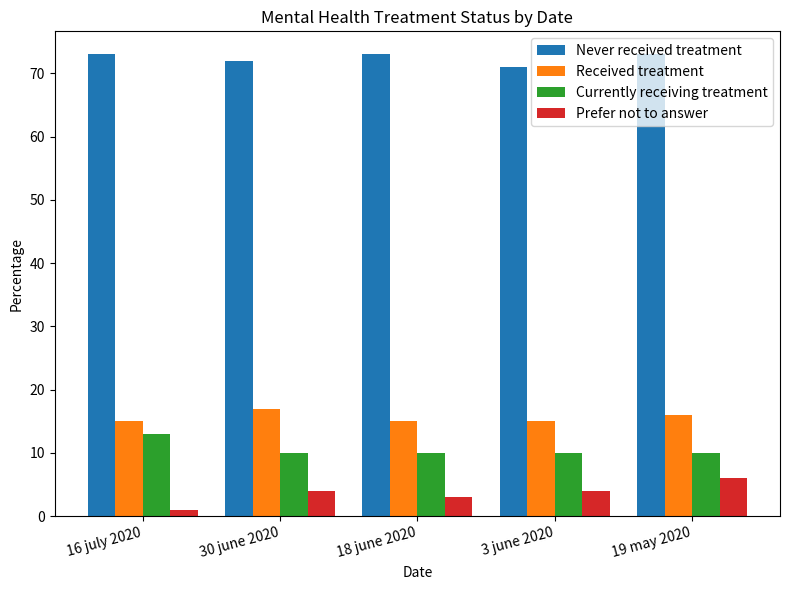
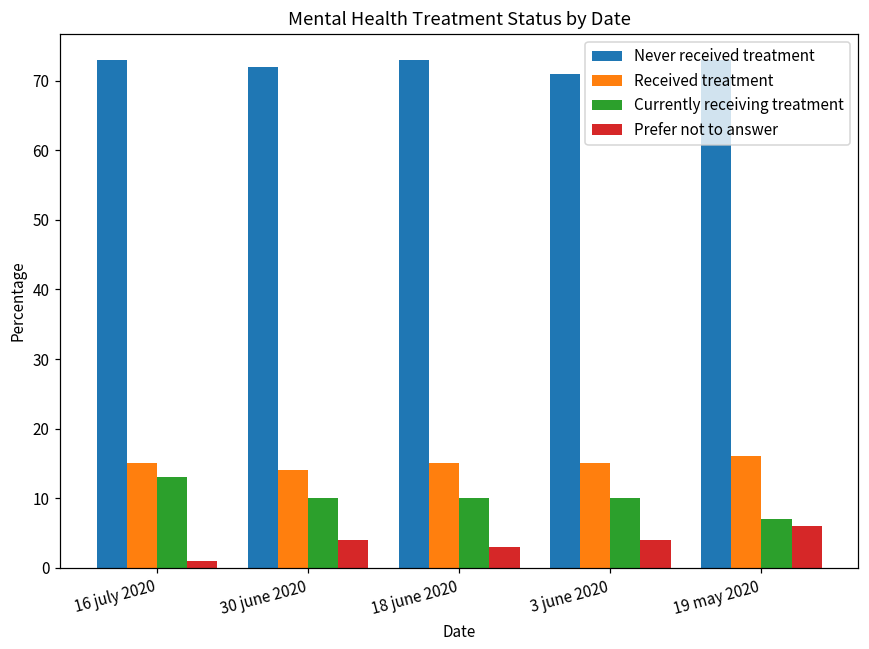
  {
    "Never received treatment": {
      "16 july 2020": 73,
      "30 june 2020": 72,
      "18 june 2020": 73,
      "3 june 2020": 71
    },
    "Received treatment": {
      "16 july 2020": 15,
-     "30 june 2020": 17,
+     "30 june 2020": 14,
      "18 june 2020": 15,
      "3 june 2020": 15,
      "19 may 2020": 16
    },
    "Currently receiving treatment": {
      "16 july 2020": 13,
      "30 june 2020": 10,
      "18 june 2020": 10,
      "3 june 2020": 10,
-     "19 may 2020": 10
+     "19 may 2020": 7
    },
    "Prefer not to answer": {
      "16 july 2020": 1,
      "30 june 2020": 4,
      "18 june 2020": 3,
      "3 june 2020": 4,
      "19 may 2020": 6
    }
  }
